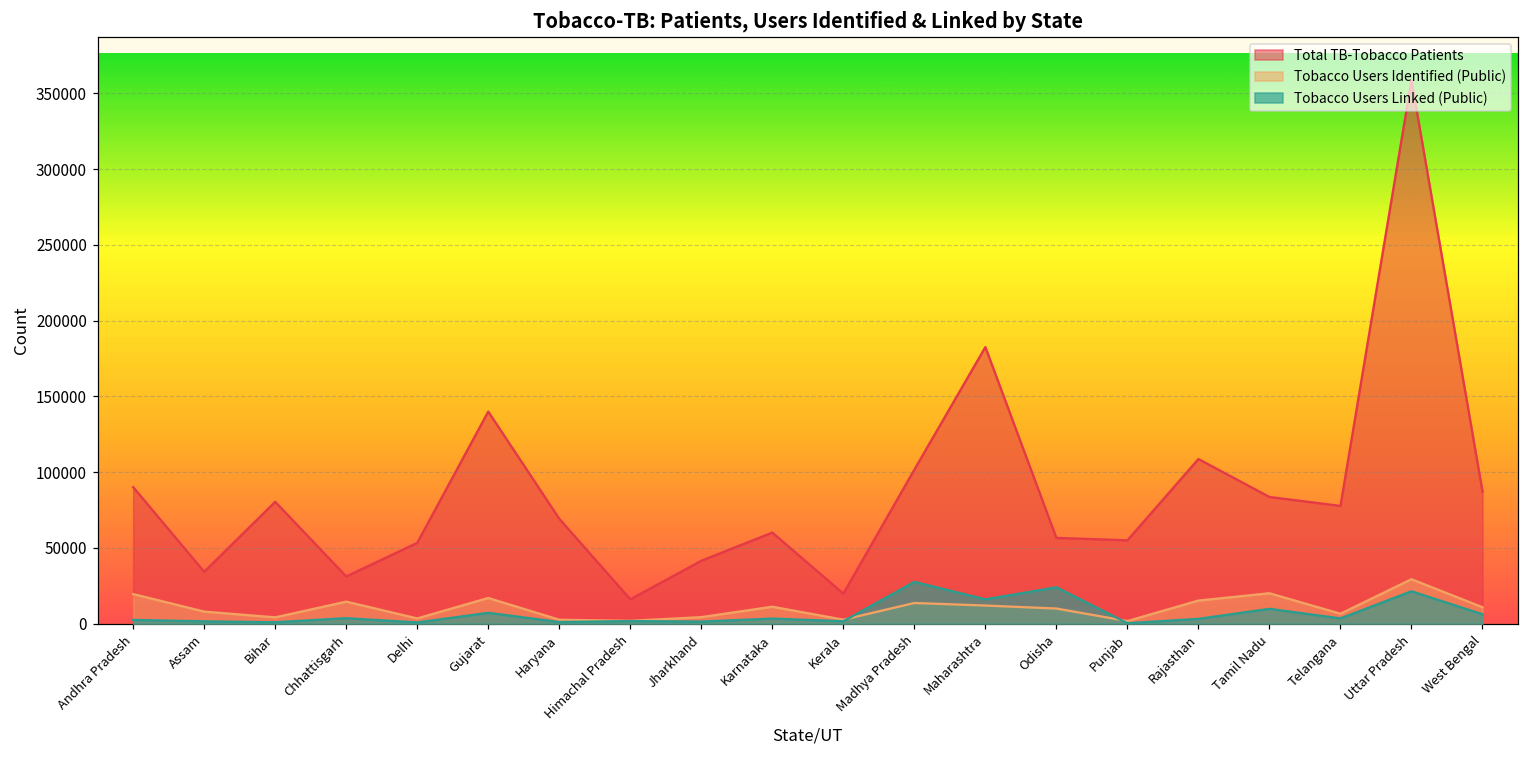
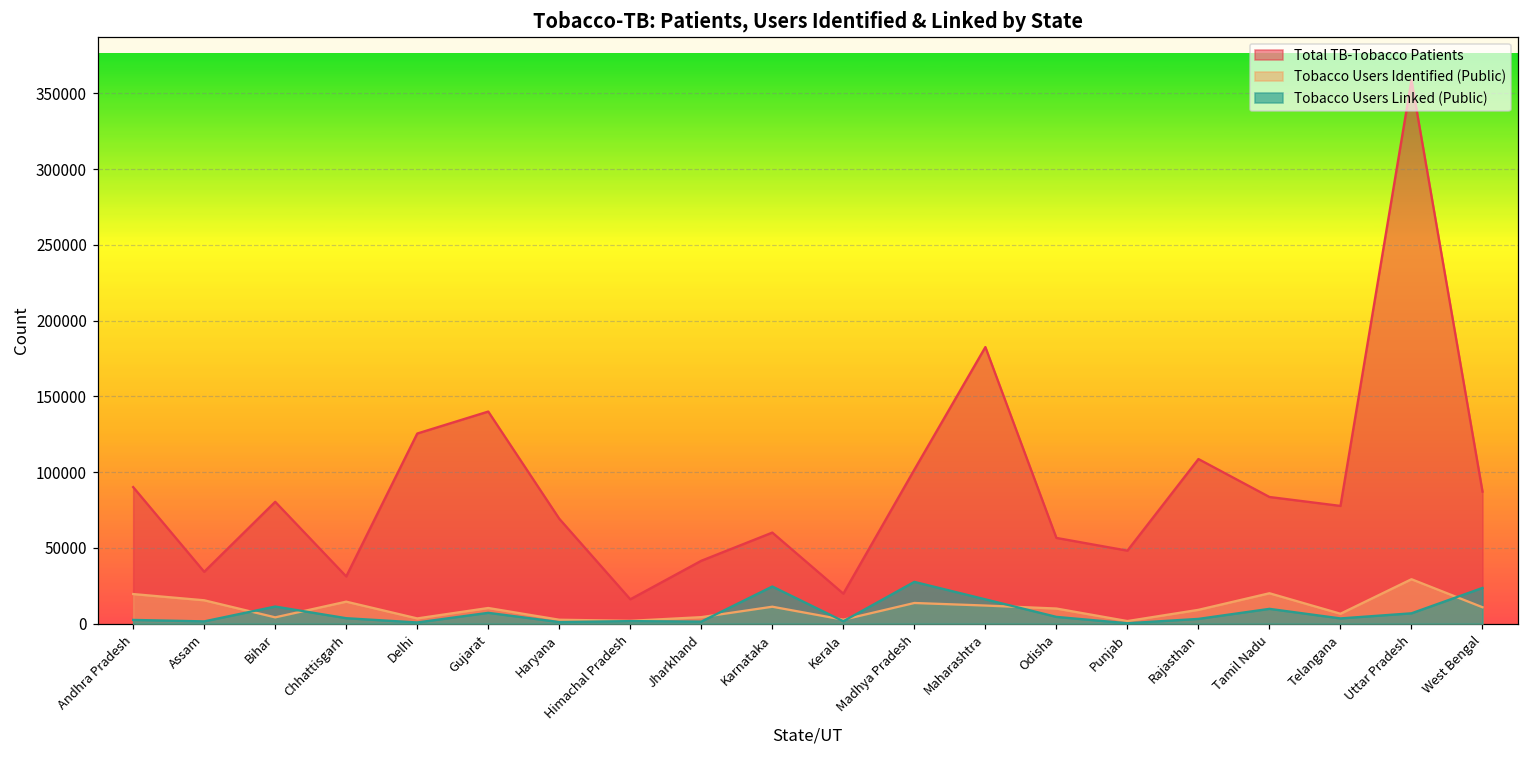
  {
    "Total TB-Tobacco Patients": {
      "Andhra Pradesh": 90000,
      "Assam": 34000,
      "Bihar": 80000,
      "Chhattisgarh": 31000,
-     "Delhi": 53000,
+     "Delhi": 125000,
      "Gujarat": 140000,
      "Haryana": 69000,
      "Himachal Pradesh": 16000,
      "Jharkhand": 41000,
      "Karnataka": 60000,
      "Kerala": 20000,
      "Madhya Pradesh": 102000,
      "Maharashtra": 183000,
      "Odisha": 57000,
-     "Punjab": 55000,
+     "Punjab": 48000,
      "Rajasthan": 109000,
      "Tamil Nadu": 84000,
      "Telangana": 78000,
      "West Bengal": 87000
    },
    "Tobacco Users Identified (Public)": {
      "Andhra Pradesh": 20000,
-     "Assam": 8000,
+     "Assam": 15000,
      "Bihar": 4000,
      "Chhattisgarh": 15000,
      "Delhi": 3000,
-     "Gujarat": 17000,
+     "Gujarat": 10000,
      "Jharkhand": 4000,
      "Karnataka": 11000,
      "Madhya Pradesh": 14000,
      "Maharashtra": 12000,
      "Odisha": 10000,
-     "Rajasthan": 15000,
+     "Rajasthan": 9000,
      "Tamil Nadu": 20000,
      "Telangana": 7000,
      "Uttar Pradesh": 29000,
      "West Bengal": 11000
    },
    "Tobacco Users Linked (Public)": {
      "Andhra Pradesh": 2000,
      "Assam": 1000,
-     "Bihar": 1000,
+     "Bihar": 11000,
      "Chhattisgarh": 4000,
      "Delhi": 1000,
      "Gujarat": 7000,
      "Jharkhand": 1000,
-     "Karnataka": 3000,
+     "Karnataka": 25000,
      "Madhya Pradesh": 28000,
      "Maharashtra": 16000,
-     "Odisha": 24000,
+     "Odisha": 4000,
      "Rajasthan": 3000,
      "Tamil Nadu": 10000,
      "Telangana": 3000,
-     "Uttar Pradesh": 21000,
-     "West Bengal": 6000
+     "Uttar Pradesh": 7000,
+     "West Bengal": 24000
    }
  }
